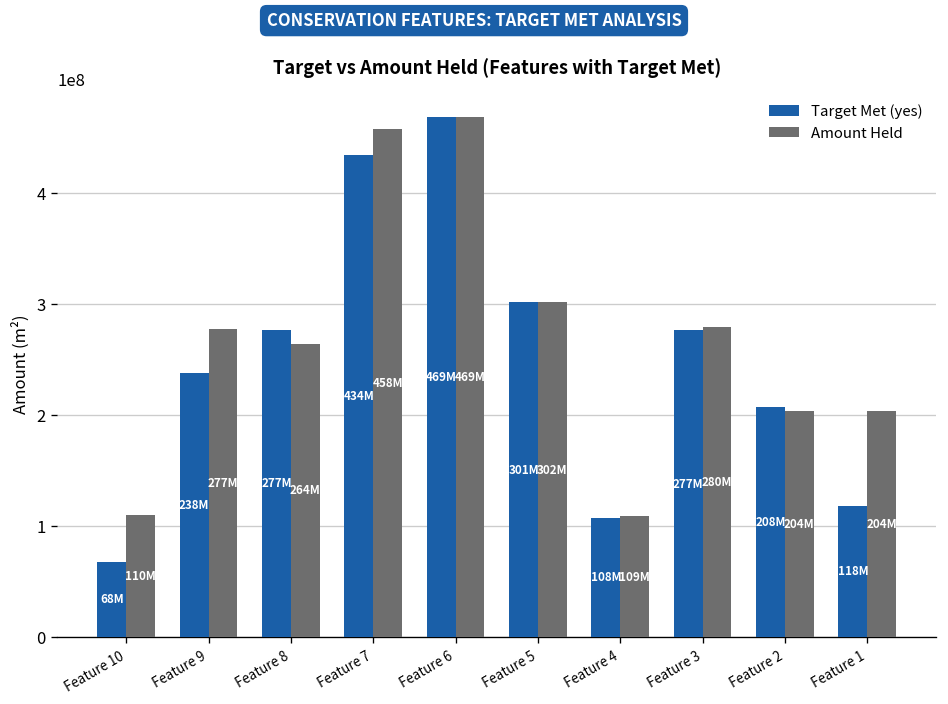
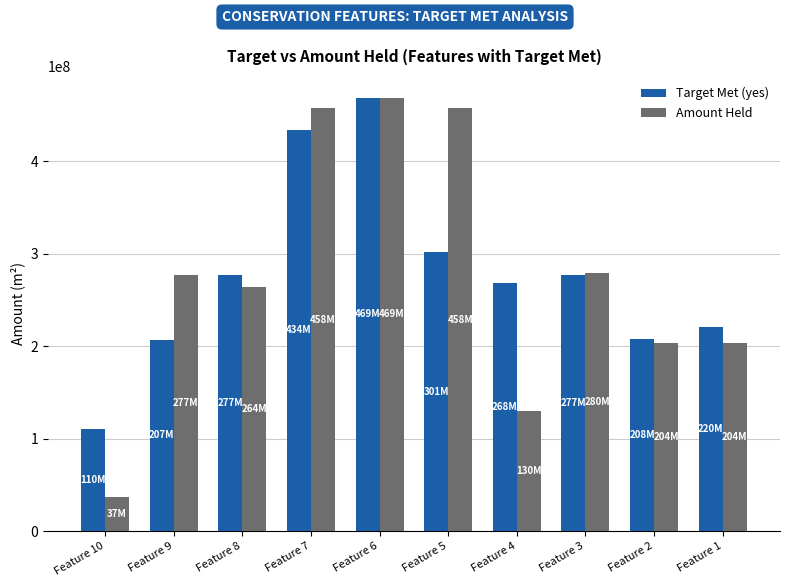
  {
    "Target Met (yes)": {
-     "Feature 10": "68M",
-     "Feature 9": "238M",
+     "Feature 10": "110M",
+     "Feature 9": "207M",
      "Feature 8": "277M",
      "Feature 7": "434M",
      "Feature 6": "469M",
      "Feature 5": "301M",
-     "Feature 4": "108M",
+     "Feature 4": "268M",
      "Feature 3": "277M",
      "Feature 2": "208M",
-     "Feature 1": "118M"
+     "Feature 1": "220M"
    },
    "Amount Held": {
-     "Feature 10": "110M",
+     "Feature 10": "37M",
      "Feature 9": "277M",
      "Feature 8": "264M",
      "Feature 7": "458M",
      "Feature 6": "469M",
-     "Feature 5": "302M",
-     "Feature 4": "109M",
+     "Feature 5": "458M",
+     "Feature 4": "130M",
      "Feature 3": "280M",
      "Feature 2": "204M",
      "Feature 1": "204M"
    }
  }
